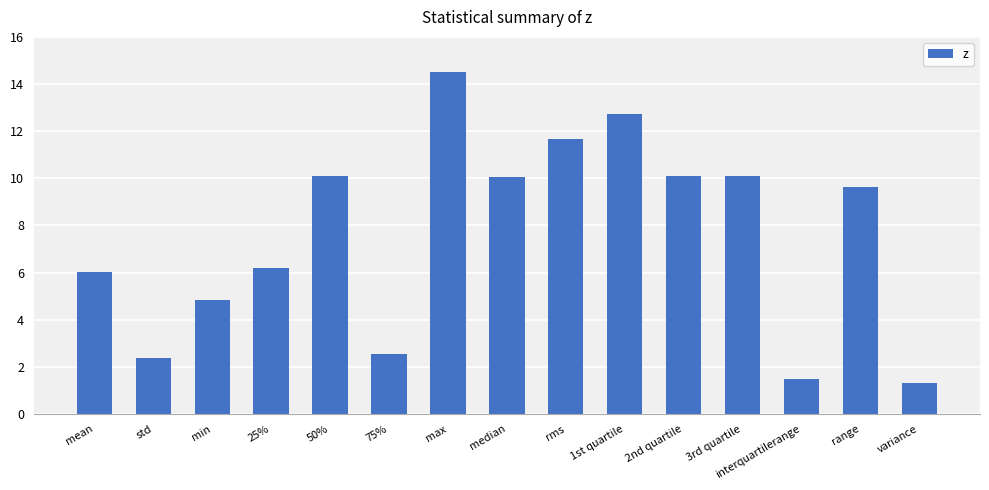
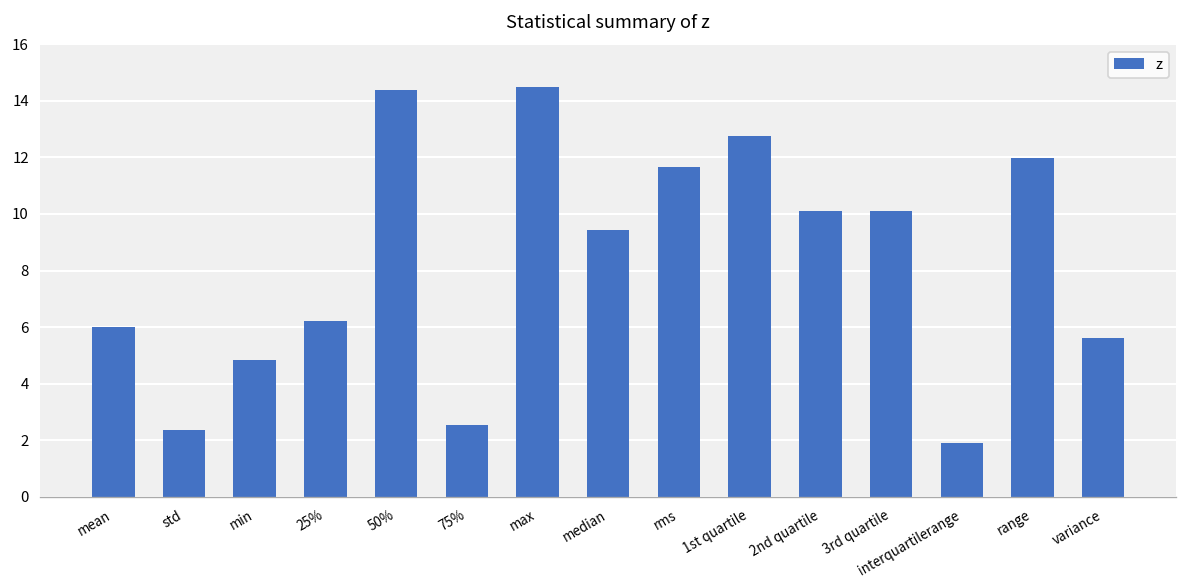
  {
    "mean": 6.0,
    "std": 2.4,
    "min": 4.9,
    "25%": 6.2,
-   "50%": 10.1,
+   "50%": 14.4,
    "75%": 2.5,
    "max": 14.5,
-   "median": 10.0,
+   "median": 9.4,
    "rms": 11.7,
    "1st quartile": 12.7,
    "2nd quartile": 10.1,
    "3rd quartile": 10.1,
-   "interquartilerange": 1.5,
-   "range": 9.6,
-   "variance": 1.3
+   "interquartilerange": 1.9,
+   "range": 12.0,
+   "variance": 5.6
  }
